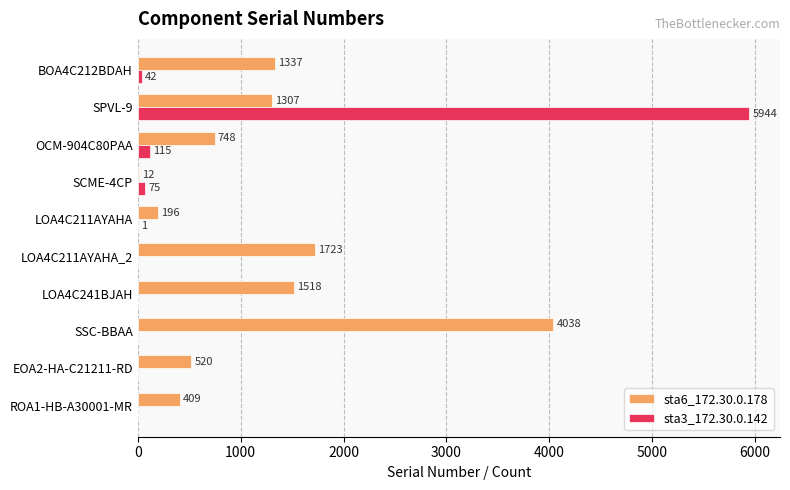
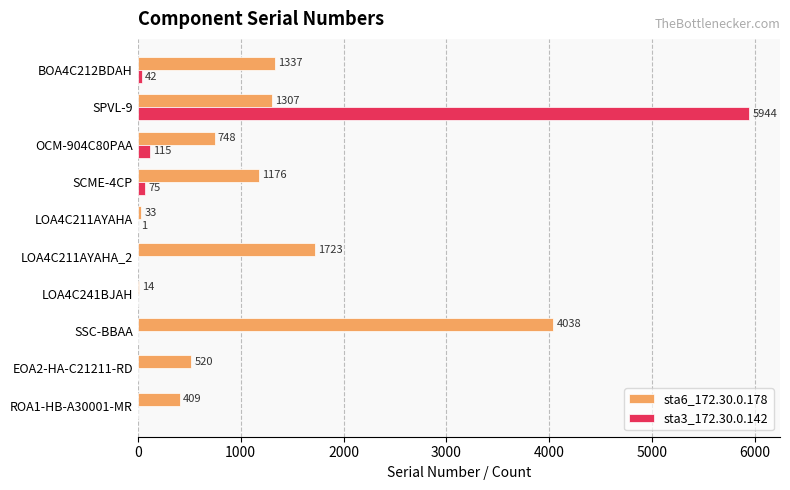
  {
    "sta6_172.30.0.178": {
      "BOA4C212BDAH": 1337,
      "SPVL-9": 1307,
      "OCM-904C80PAA": 748,
-     "SCME-4CP": 12,
-     "LOA4C211AYAHA": 196,
+     "SCME-4CP": 1176,
+     "LOA4C211AYAHA": 33,
      "LOA4C211AYAHA_2": 1723,
-     "LOA4C241BJAH": 1518,
+     "LOA4C241BJAH": 14,
      "SSC-BBAA": 4038,
      "EOA2-HA-C21211-RD": 520,
      "ROA1-HB-A30001-MR": 409
    },
    "sta3_172.30.0.142": {
      "BOA4C212BDAH": 42,
      "SPVL-9": 5944,
      "OCM-904C80PAA": 115,
      "SCME-4CP": 75,
      "LOA4C211AYAHA": 1
    }
  }
